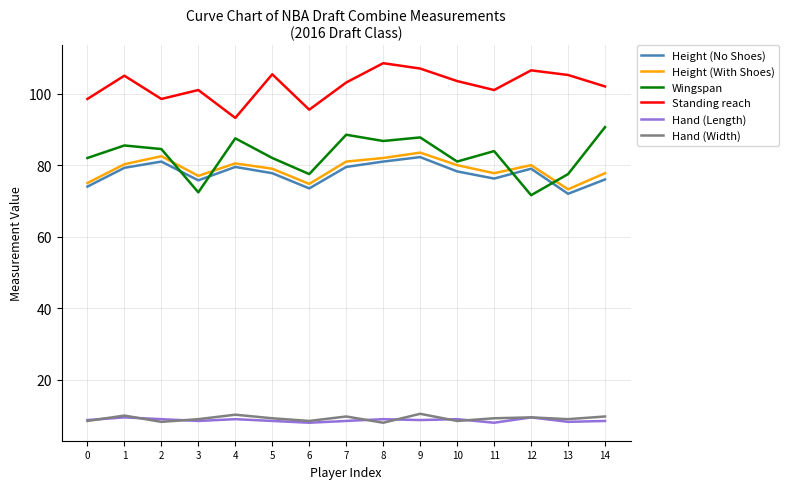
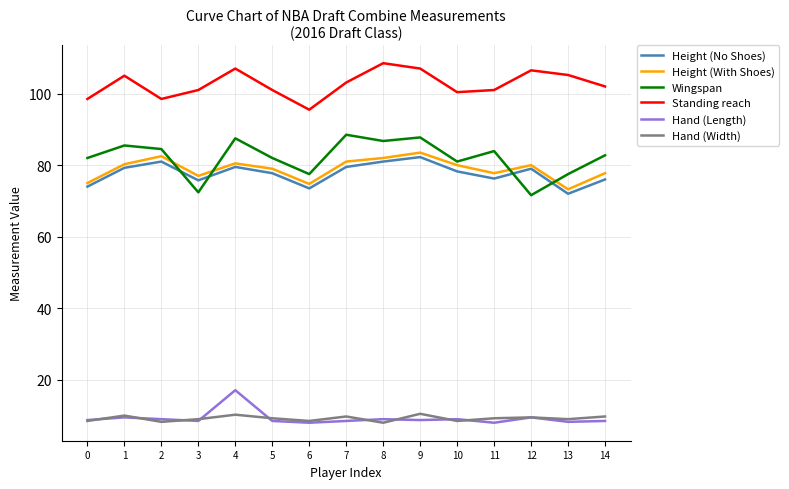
  {
    "Height (No Shoes)": {
      "0": 74,
      "1": 79,
      "2": 81,
      "3": 76,
      "4": 80,
      "5": 78,
      "6": 74,
      "7": 80,
      "8": 81,
      "9": 82,
      "10": 78,
      "11": 76,
      "12": 79,
      "13": 72,
      "14": 76
    },
    "Height (With Shoes)": {
      "0": 75,
      "1": 80,
      "2": 83,
      "3": 77,
      "4": 81,
      "5": 79,
      "6": 75,
      "7": 81,
      "8": 82,
      "9": 84,
      "10": 80,
      "11": 78,
      "12": 80,
      "13": 73,
      "14": 78
    },
    "Wingspan": {
      "0": 82,
      "1": 86,
      "2": 85,
      "3": 72,
      "4": 88,
      "5": 82,
      "6": 78,
      "7": 89,
      "8": 87,
      "9": 88,
      "10": 81,
      "11": 84,
      "12": 72,
      "13": 78,
-     "14": 91
+     "14": 83
    },
    "Standing reach": {
      "0": 99,
      "1": 105,
      "2": 99,
      "3": 101,
-     "4": 93,
-     "5": 105,
+     "4": 107,
+     "5": 101,
      "6": 96,
      "7": 103,
      "8": 109,
      "9": 107,
-     "10": 104,
+     "10": 100,
      "11": 101,
      "12": 107,
      "13": 105,
      "14": 102
    },
    "Hand (Length)": {
      "2": 9,
-     "4": 9,
+     "4": 17,
      "5": 9,
      "7": 9,
      "8": 9,
      "9": 9,
      "11": 8,
      "13": 8,
      "14": 9
    },
    "Hand (Width)": {
      "2": 8,
      "4": 10,
      "5": 9,
      "7": 10,
      "8": 8,
      "9": 11,
      "11": 9,
      "13": 9,
      "14": 10
    }
  }
